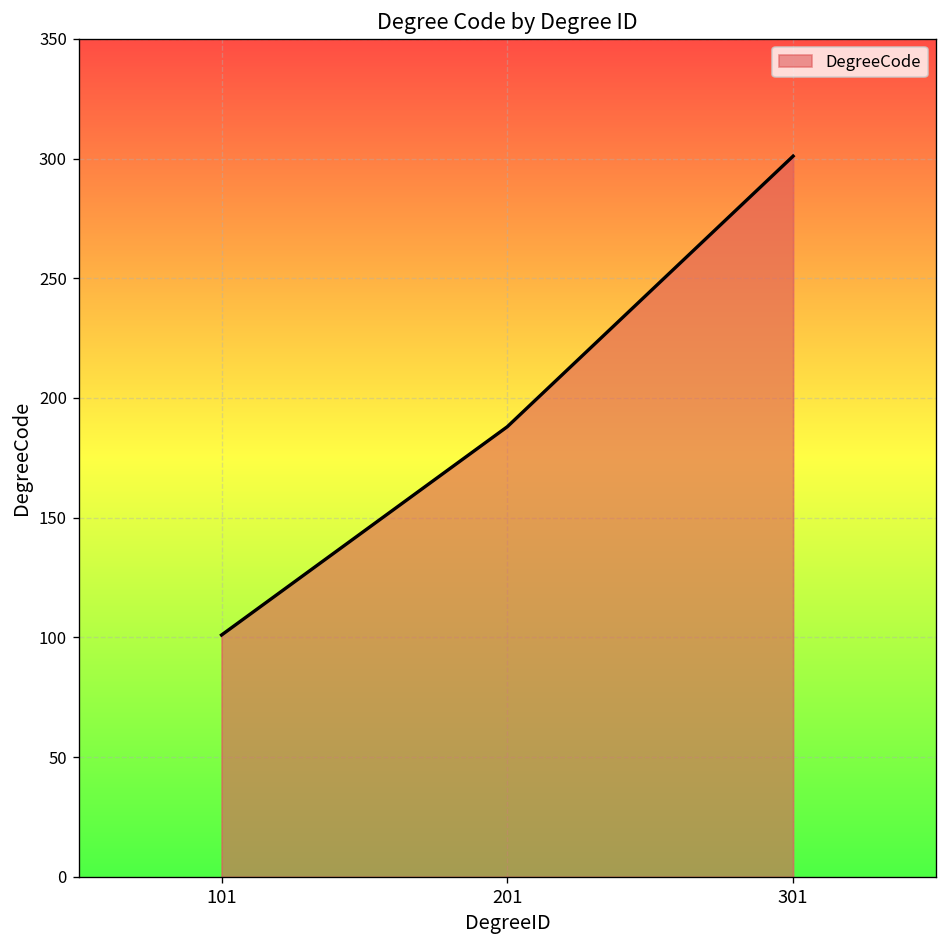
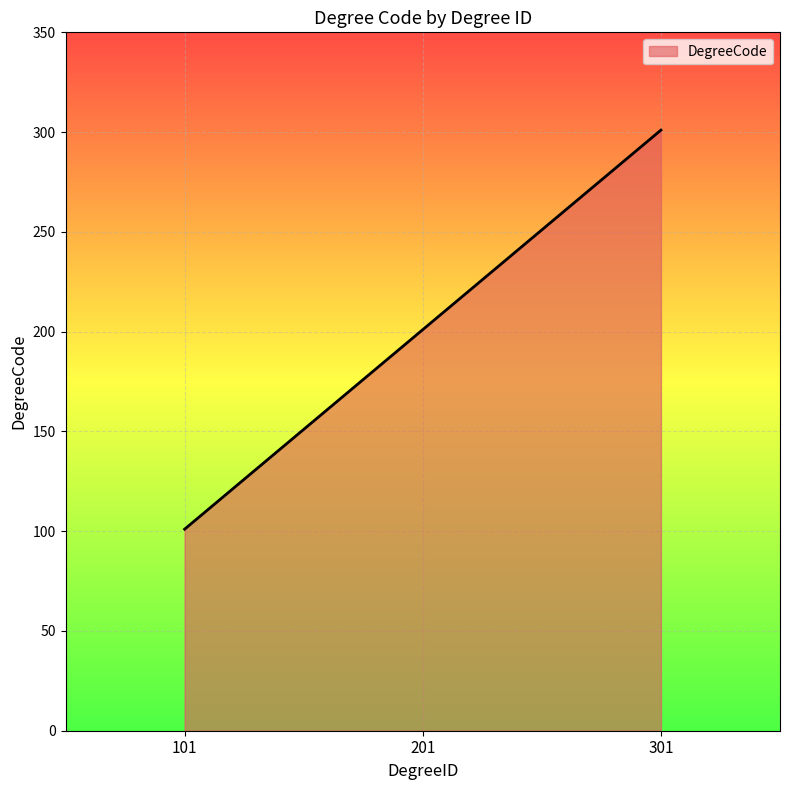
  {
    "101": 101,
-   "201": 188,
+   "201": 201,
    "301": 301
  }
